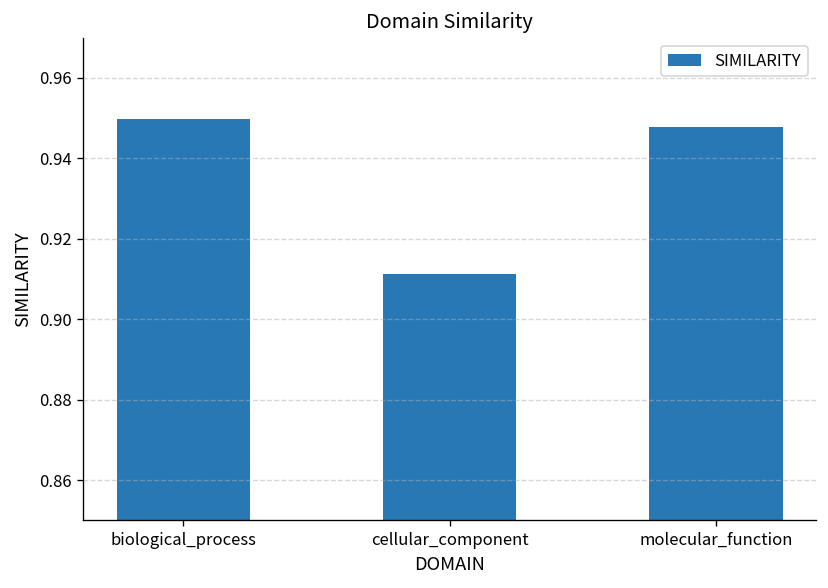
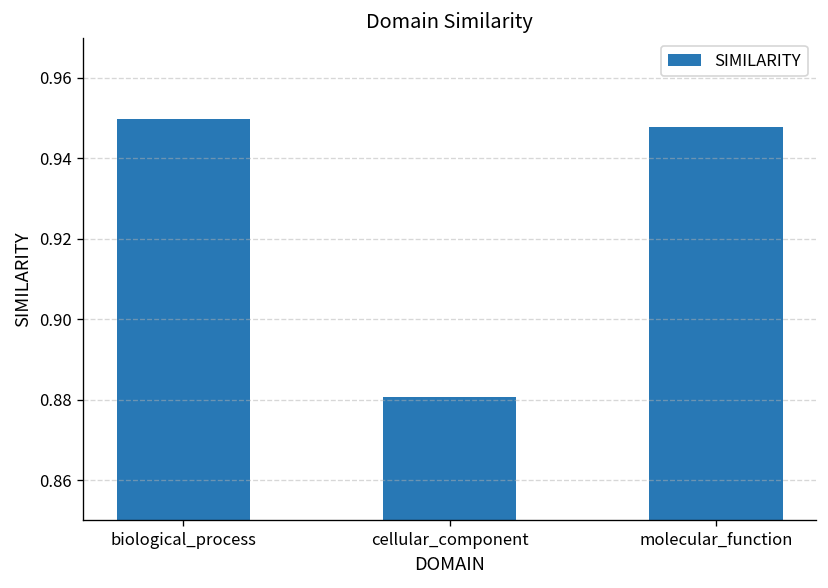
  {
    "biological_process": 0.950,
-   "cellular_component": 0.911,
+   "cellular_component": 0.881,
    "molecular_function": 0.948
  }
